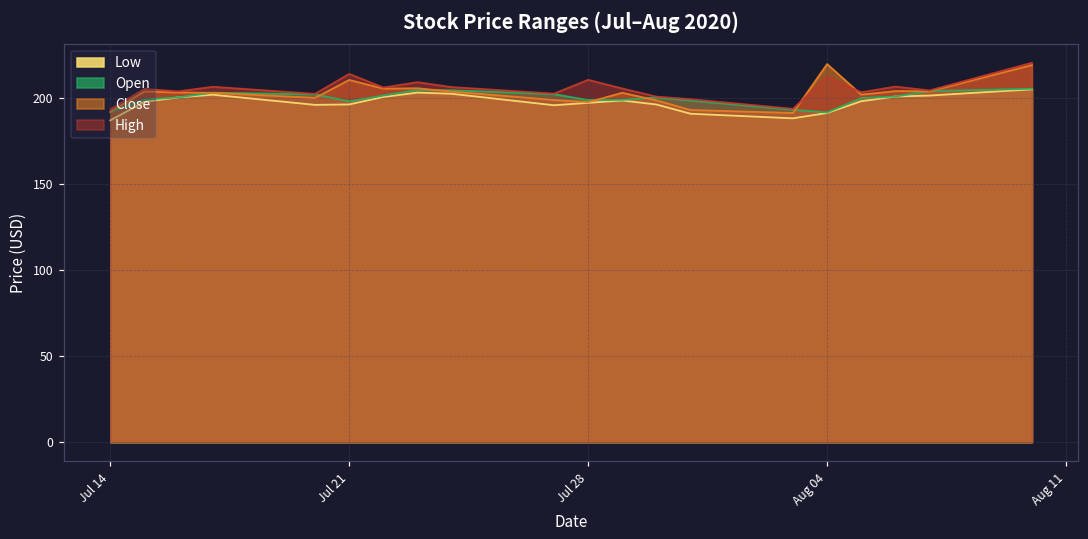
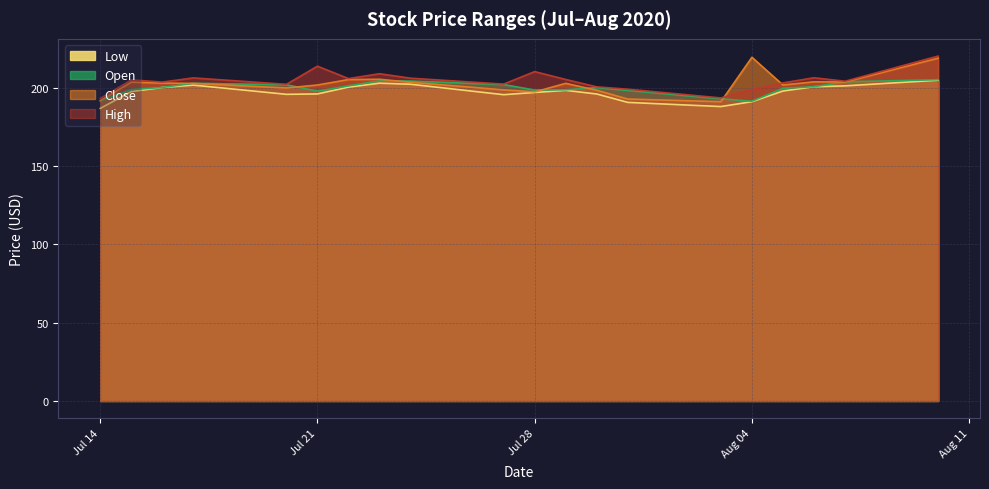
  {
    "Low": {
      "Jul 21": 196
    },
    "Open": {
      "Jul 21": 198
    },
    "Close": {
-     "Jul 21": 210,
+     "Jul 21": 202,
      "Aug 04": 220
    },
    "High": {
      "Jul 21": 214,
      "Jul 28": 211,
-     "Aug 04": 212
+     "Aug 04": 199
    }
  }
